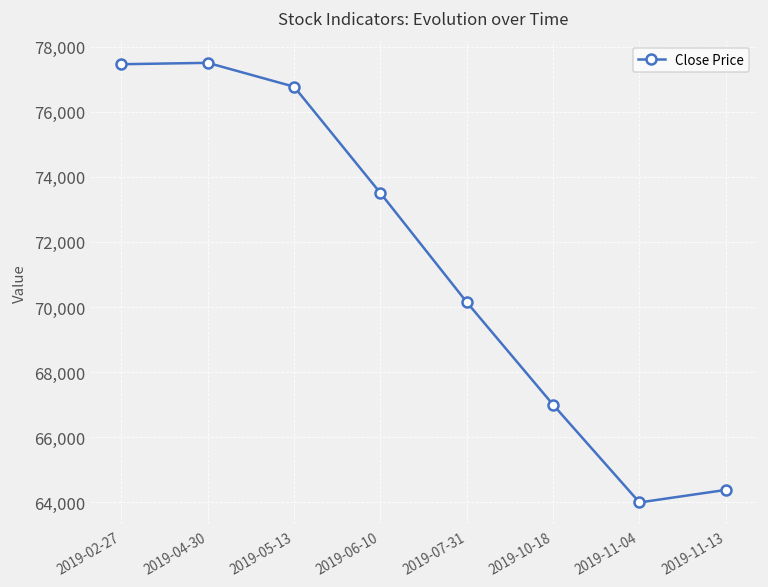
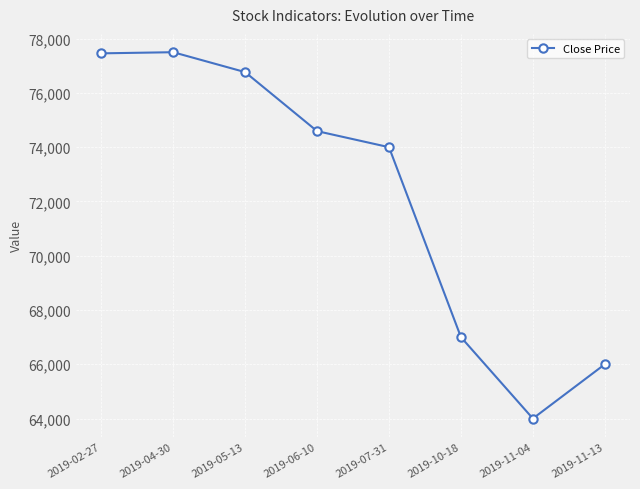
  {
    "2019-02-27": "77,500",
    "2019-04-30": "77,500",
    "2019-05-13": "76,800",
-   "2019-06-10": "73,500",
-   "2019-07-31": "70,100",
+   "2019-06-10": "74,600",
+   "2019-07-31": "74,000",
    "2019-10-18": "67,000",
    "2019-11-04": "64,000",
-   "2019-11-13": "64,400"
+   "2019-11-13": "66,000"
  }
